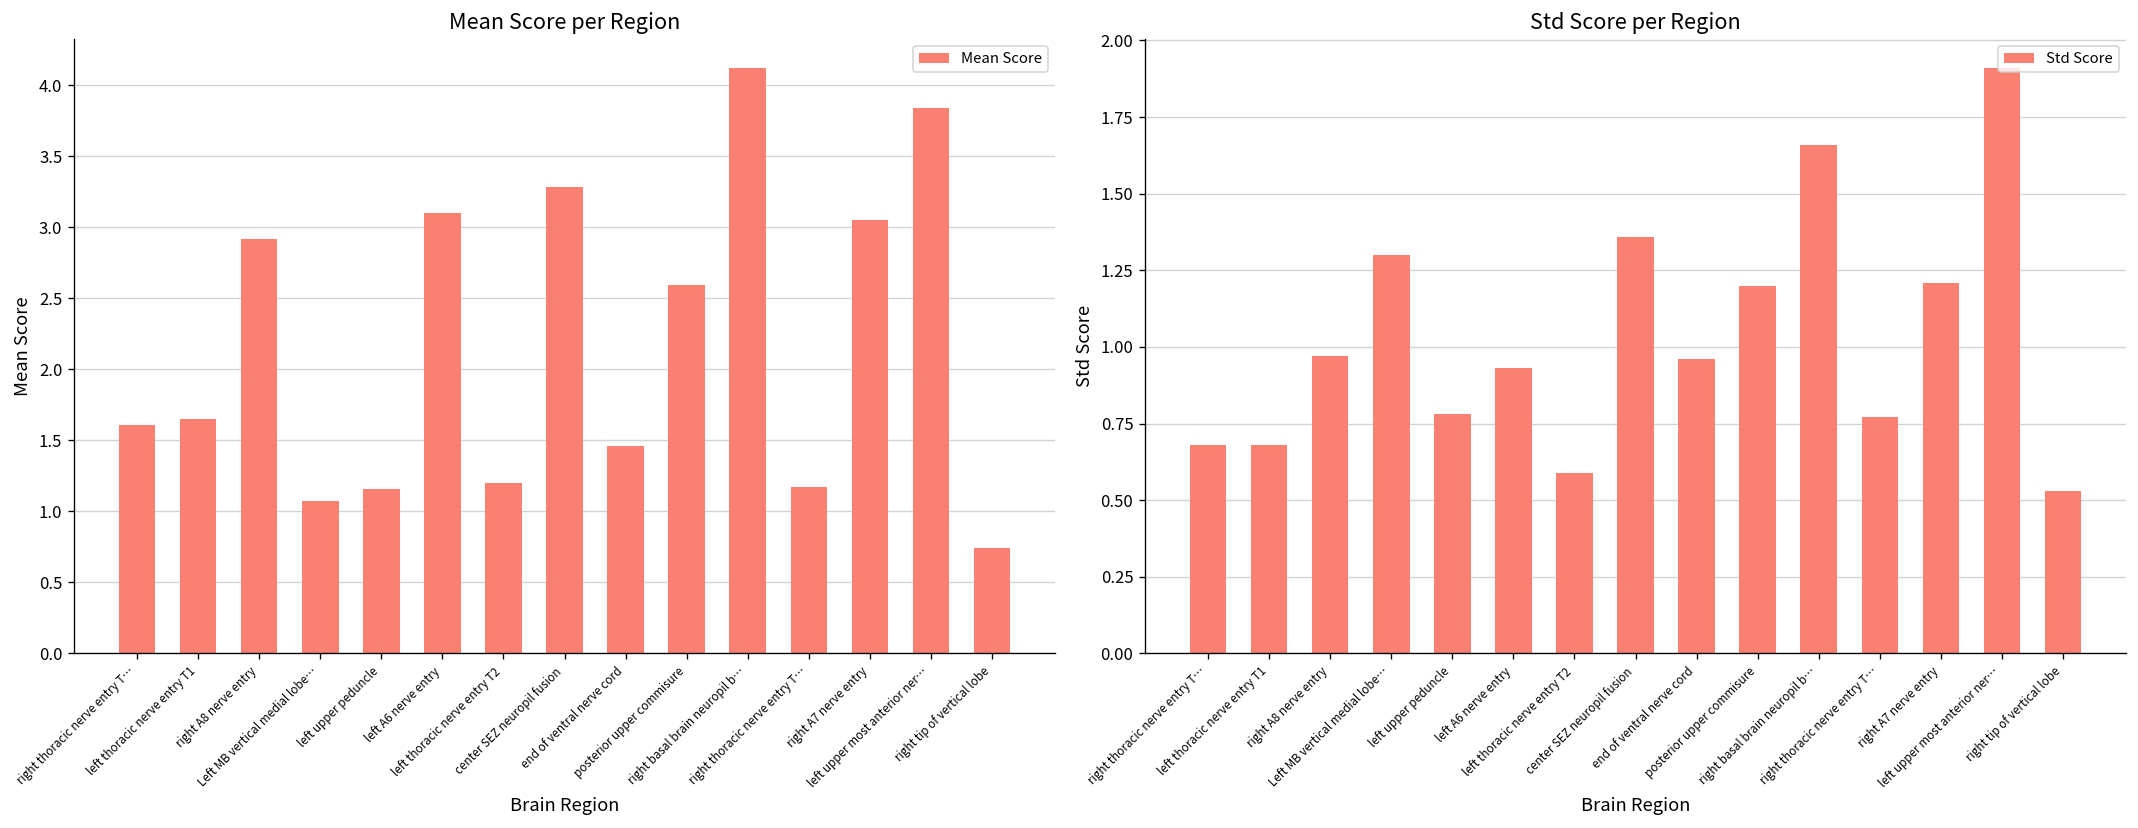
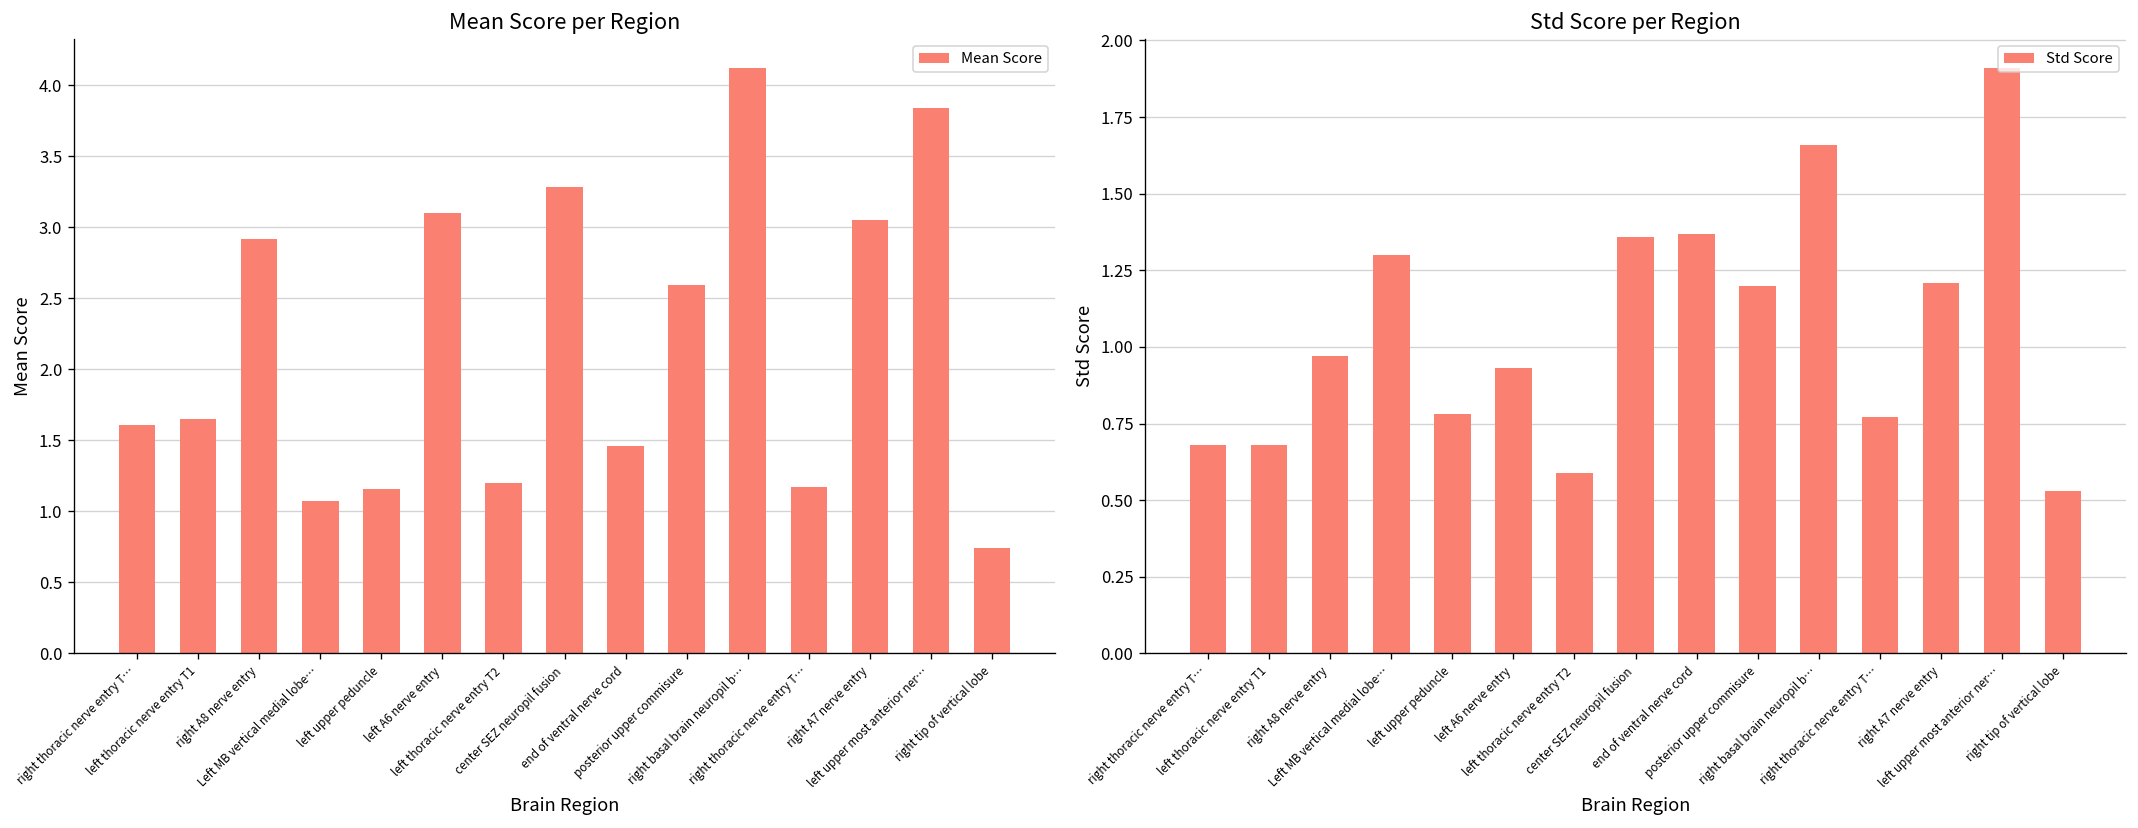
  {
    "Mean Score per Region": {
      "left thoracic nerve entry T1": 1.65,
      "right A8 nerve entry": 2.92,
      "Left MB vertical medial lobe…": 1.07,
      "left upper peduncle": 1.16,
      "left A6 nerve entry": 3.10,
      "left thoracic nerve entry T2": 1.20,
      "center SEZ neuropil fusion": 3.28,
      "end of ventral nerve cord": 1.46,
      "posterior upper commisure": 2.59,
      "right basal brain neuropil b…": 4.12,
      "right A7 nerve entry": 3.05,
      "left upper most anterior ner…": 3.84,
      "right tip of vertical lobe": 0.74
    },
    "Std Score per Region": {
      "left thoracic nerve entry T1": 0.68,
      "right A8 nerve entry": 0.97,
      "Left MB vertical medial lobe…": 1.30,
      "left upper peduncle": 0.78,
      "left A6 nerve entry": 0.93,
      "left thoracic nerve entry T2": 0.59,
      "center SEZ neuropil fusion": 1.36,
-     "end of ventral nerve cord": 0.96,
+     "end of ventral nerve cord": 1.37,
      "posterior upper commisure": 1.20,
      "right basal brain neuropil b…": 1.66,
      "right A7 nerve entry": 1.21,
      "right tip of vertical lobe": 0.53
    }
  }
